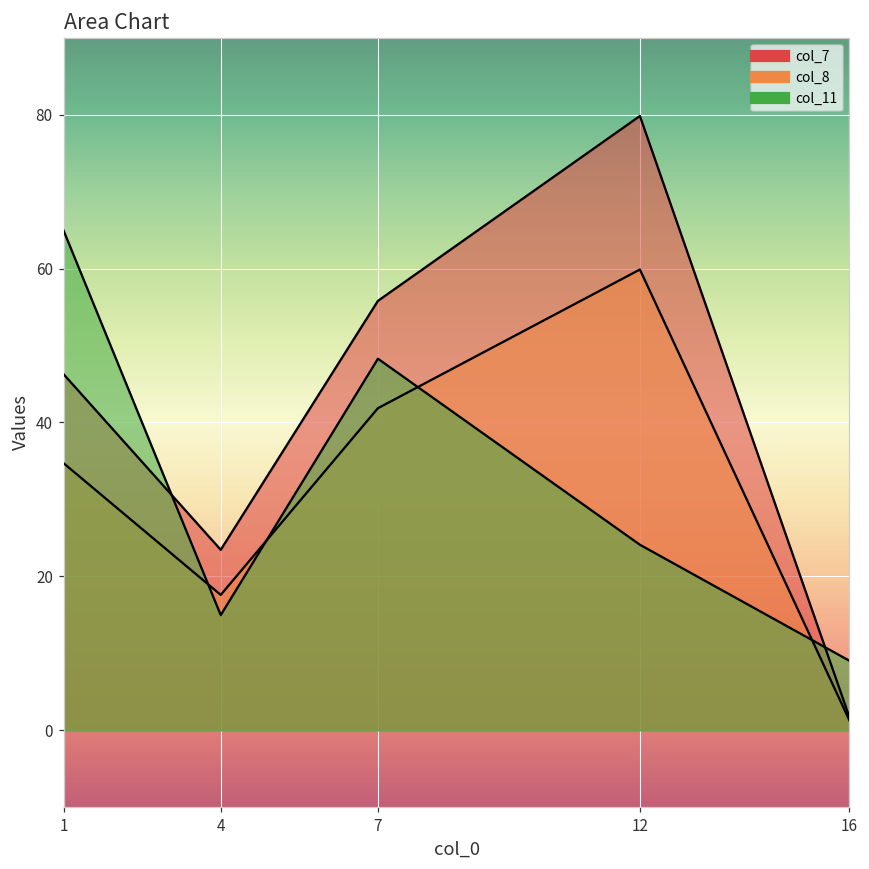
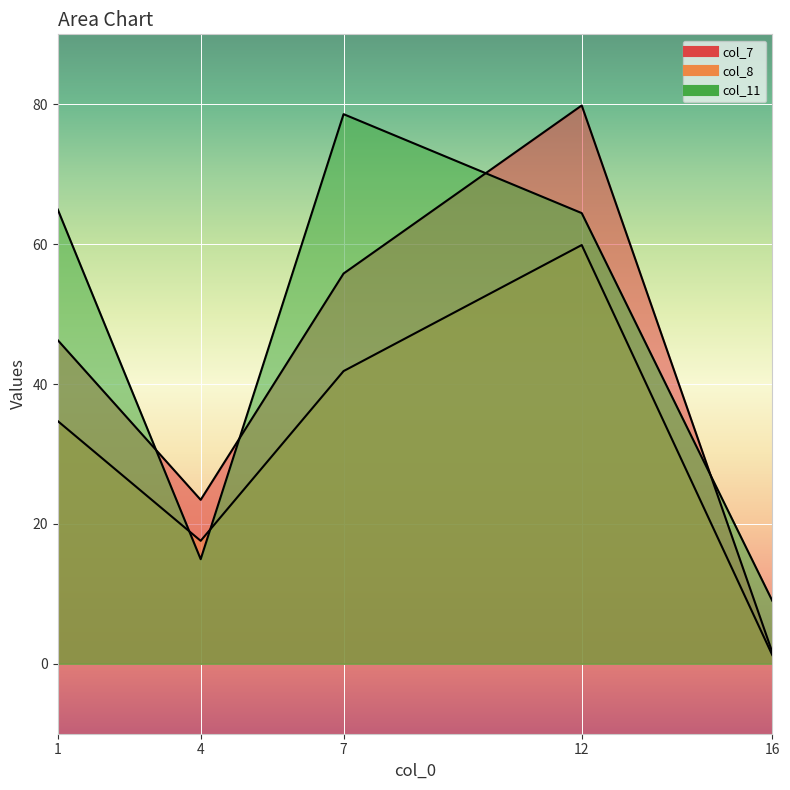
  {
    "col_11": {
      "1": 65,
      "4": 15,
-     "7": 48,
-     "12": 24,
+     "7": 79,
+     "12": 64,
      "16": 9
    }
  }
